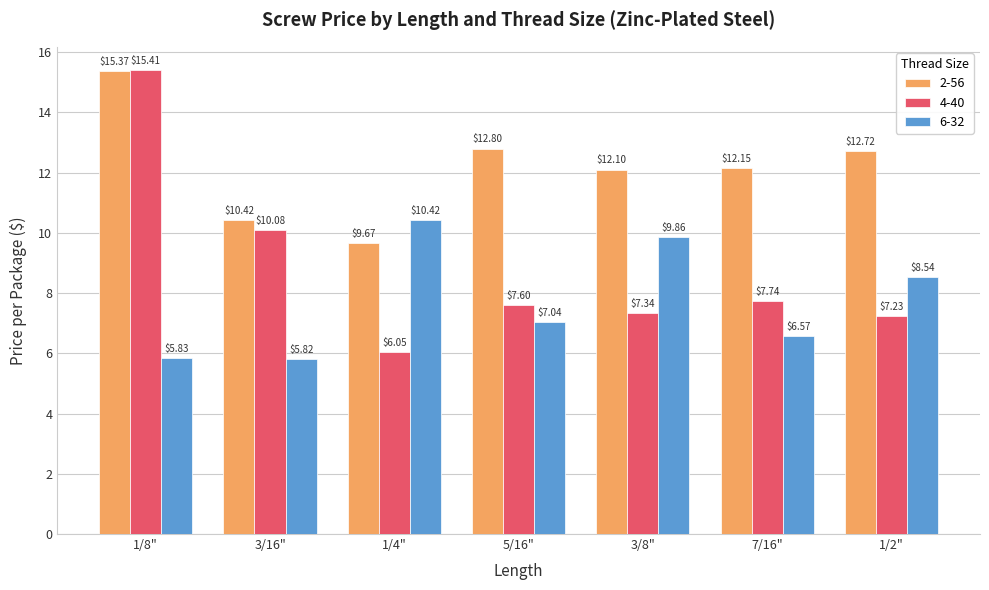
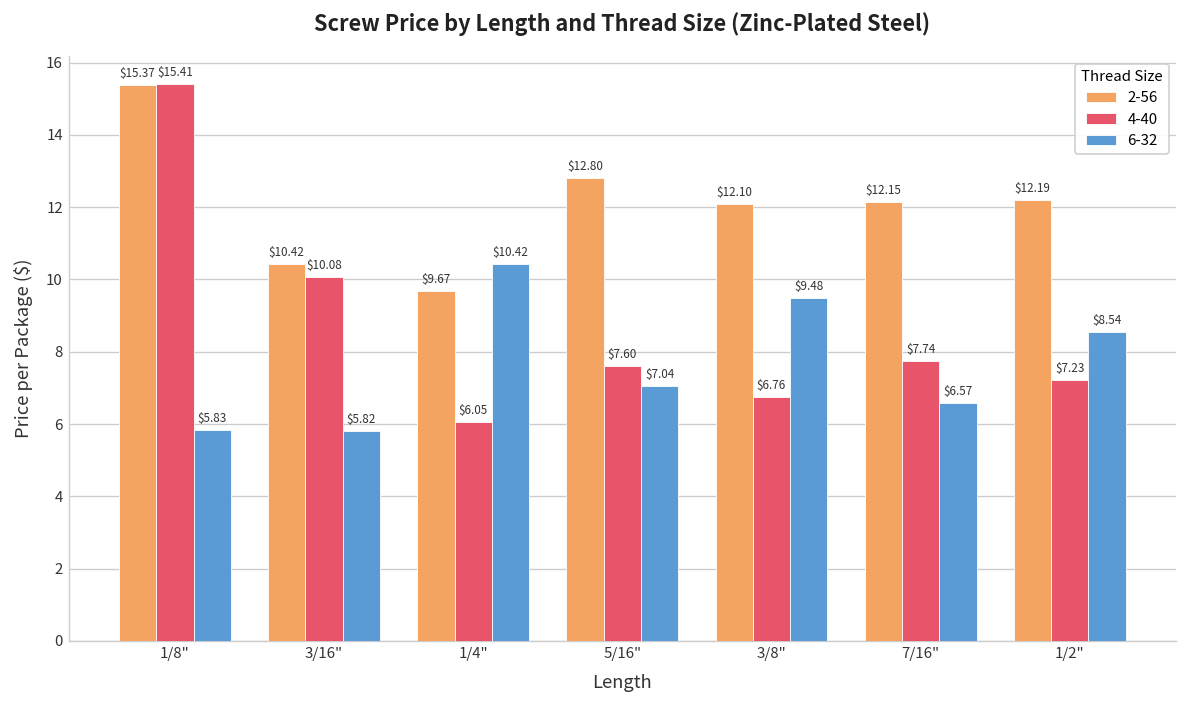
  {
    "2-56": {
      "1/8\"": "$15.37",
      "3/16\"": "$10.42",
      "1/4\"": "$9.67",
      "5/16\"": "$12.80",
      "3/8\"": "$12.10",
      "7/16\"": "$12.15",
-     "1/2\"": "$12.72"
+     "1/2\"": "$12.19"
    },
    "4-40": {
      "1/8\"": "$15.41",
      "3/16\"": "$10.08",
      "1/4\"": "$6.05",
      "5/16\"": "$7.60",
-     "3/8\"": "$7.34",
+     "3/8\"": "$6.76",
      "7/16\"": "$7.74",
      "1/2\"": "$7.23"
    },
    "6-32": {
      "1/8\"": "$5.83",
      "3/16\"": "$5.82",
      "1/4\"": "$10.42",
      "5/16\"": "$7.04",
-     "3/8\"": "$9.86",
+     "3/8\"": "$9.48",
      "7/16\"": "$6.57",
      "1/2\"": "$8.54"
    }
  }
